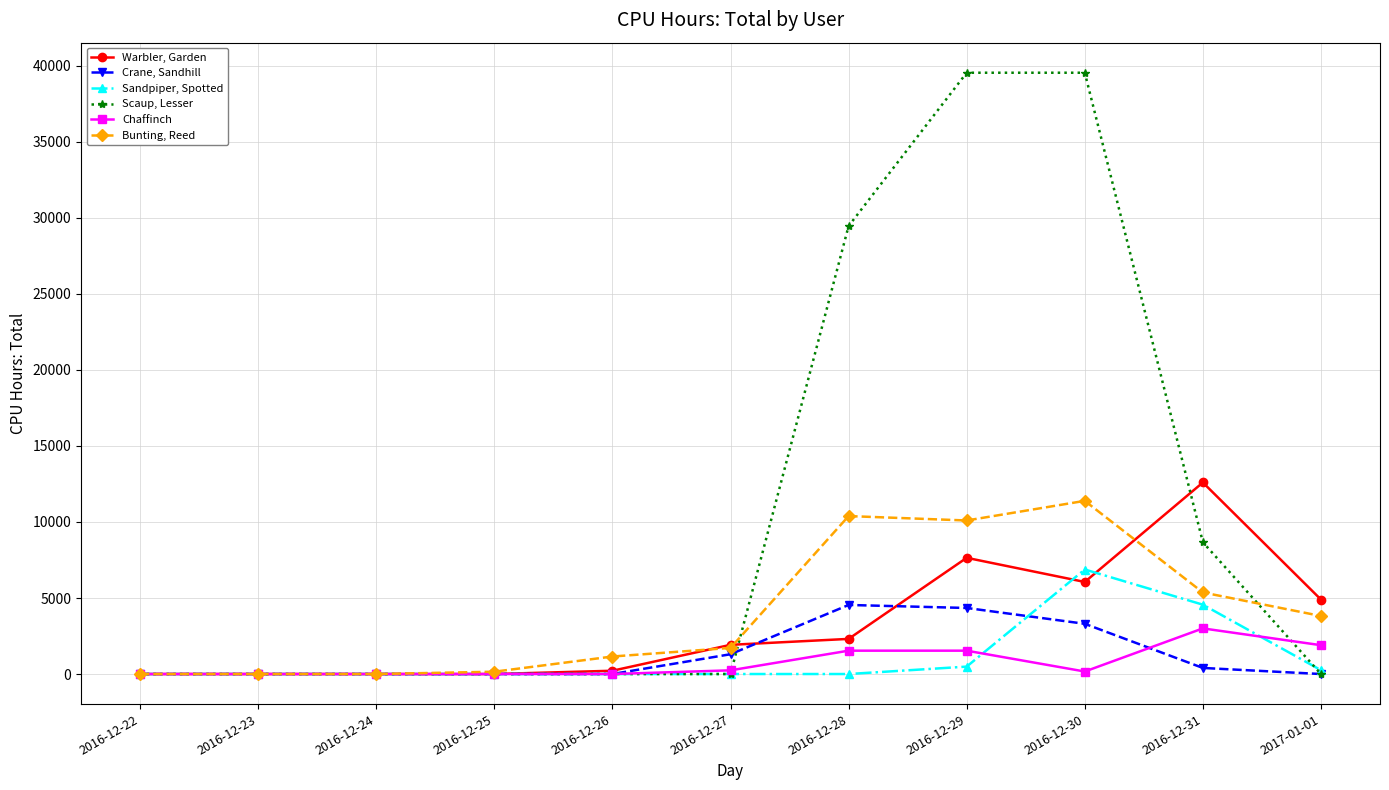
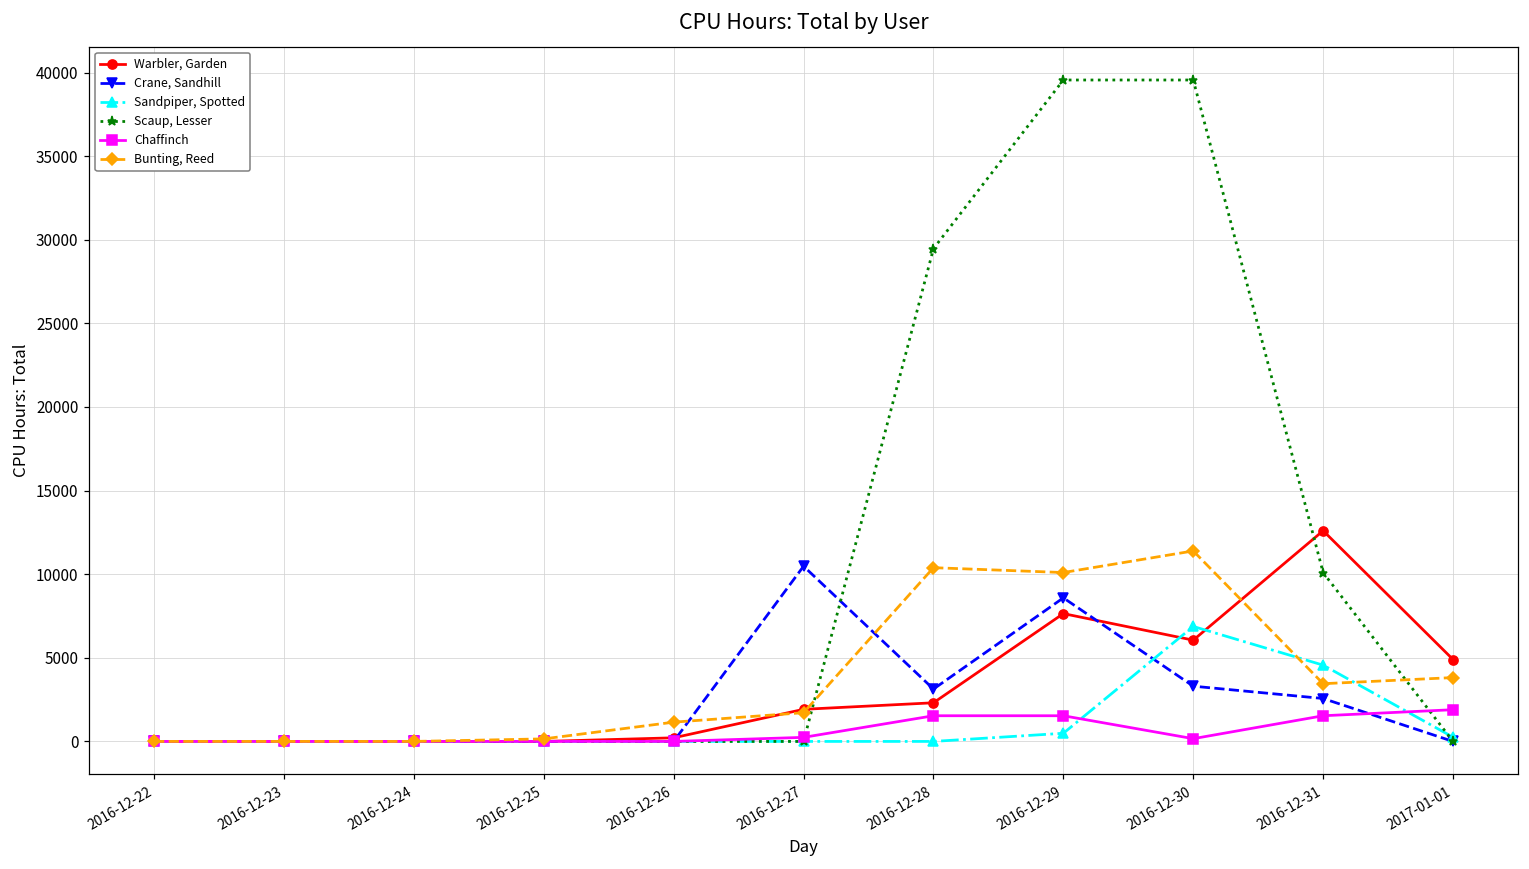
  {
    "Warbler, Garden": {
      "2016-12-26": 200,
      "2016-12-27": 1900,
      "2016-12-28": 2300,
      "2016-12-29": 7600,
      "2016-12-30": 6100,
      "2016-12-31": 12600,
      "2017-01-01": 4900
    },
    "Crane, Sandhill": {
-     "2016-12-27": 1300,
-     "2016-12-28": 4500,
-     "2016-12-29": 4300,
+     "2016-12-27": 10500,
+     "2016-12-28": 3100,
+     "2016-12-29": 8600,
      "2016-12-30": 3300,
-     "2016-12-31": 400
+     "2016-12-31": 2600
    },
    "Sandpiper, Spotted": {
      "2016-12-28": 0,
      "2016-12-29": 500,
      "2016-12-30": 6900,
      "2016-12-31": 4600,
      "2017-01-01": 300
    },
    "Scaup, Lesser": {
      "2016-12-28": 29500,
      "2016-12-29": 39600,
      "2016-12-30": 39600,
-     "2016-12-31": 8700
+     "2016-12-31": 10100
    },
    "Chaffinch": {
      "2016-12-27": 200,
      "2016-12-28": 1500,
      "2016-12-29": 1500,
      "2016-12-30": 200,
-     "2016-12-31": 3000,
+     "2016-12-31": 1500,
      "2017-01-01": 1900
    },
    "Bunting, Reed": {
      "2016-12-26": 1200,
      "2016-12-27": 1700,
      "2016-12-28": 10400,
      "2016-12-29": 10100,
      "2016-12-30": 11400,
-     "2016-12-31": 5400,
+     "2016-12-31": 3500,
      "2017-01-01": 3800
    }
  }
